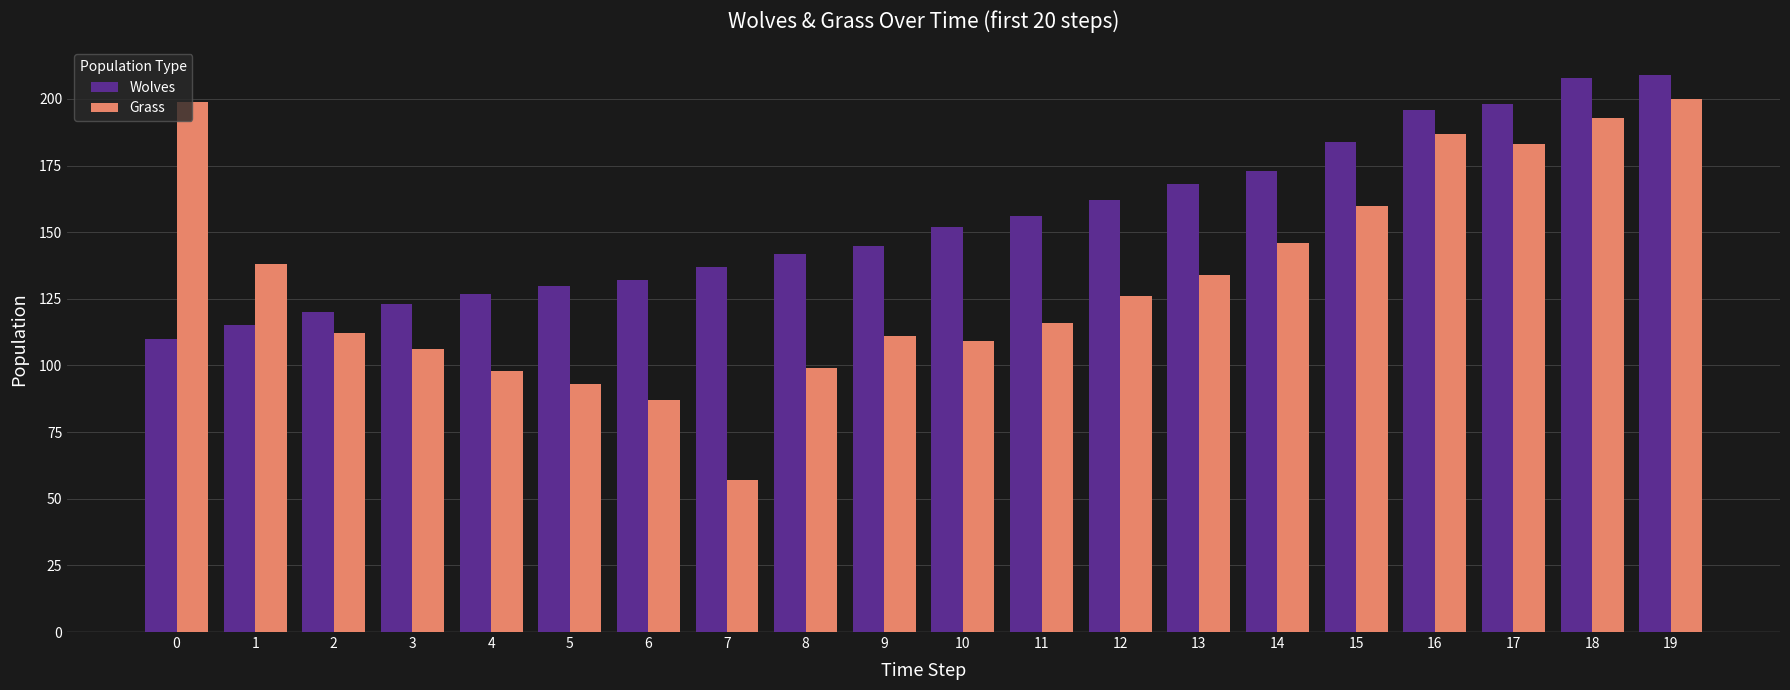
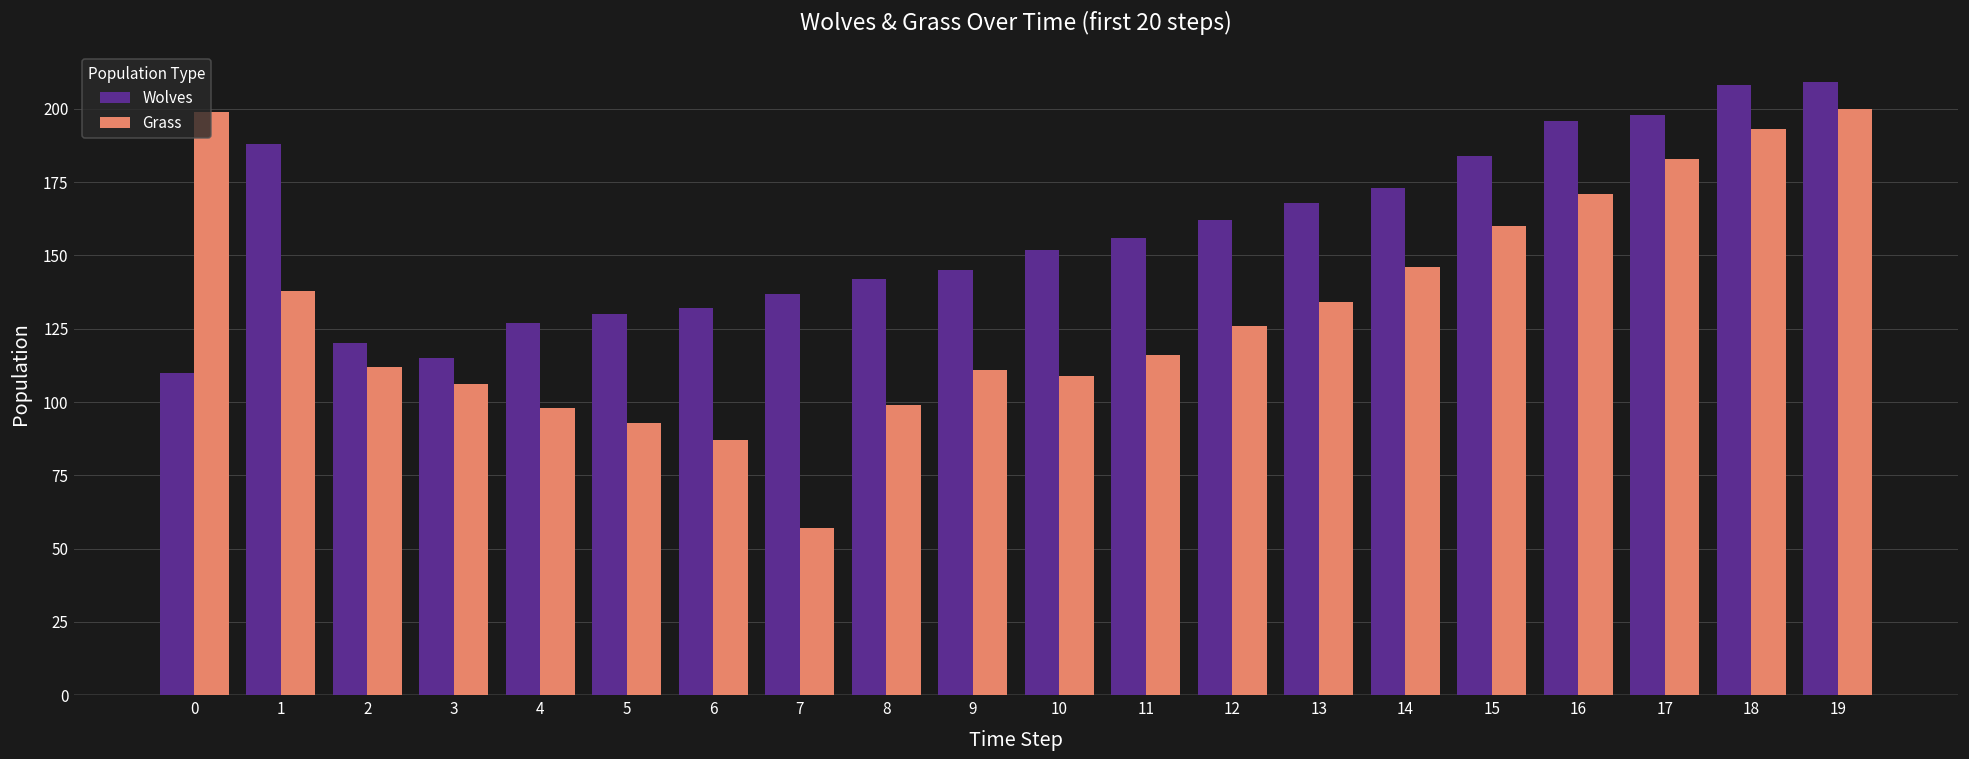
  {
    "Wolves": {
      "0": 110,
-     "1": 115,
+     "1": 188,
      "2": 120,
-     "3": 123,
+     "3": 115,
      "4": 127,
      "5": 130,
      "6": 132,
      "7": 137,
      "8": 142,
      "9": 145,
      "10": 152,
      "11": 156,
      "12": 162,
      "13": 168,
      "14": 173,
      "15": 184,
      "16": 196,
      "17": 198,
      "18": 208,
      "19": 209
    },
    "Grass": {
      "1": 138,
      "2": 112,
      "3": 106,
      "4": 98,
      "5": 93,
      "6": 87,
      "7": 57,
      "8": 99,
      "9": 111,
      "10": 109,
      "11": 116,
      "12": 126,
      "13": 134,
      "14": 146,
      "15": 160,
-     "16": 187,
+     "16": 171,
      "17": 183,
      "18": 193,
      "19": 200
    }
  }
